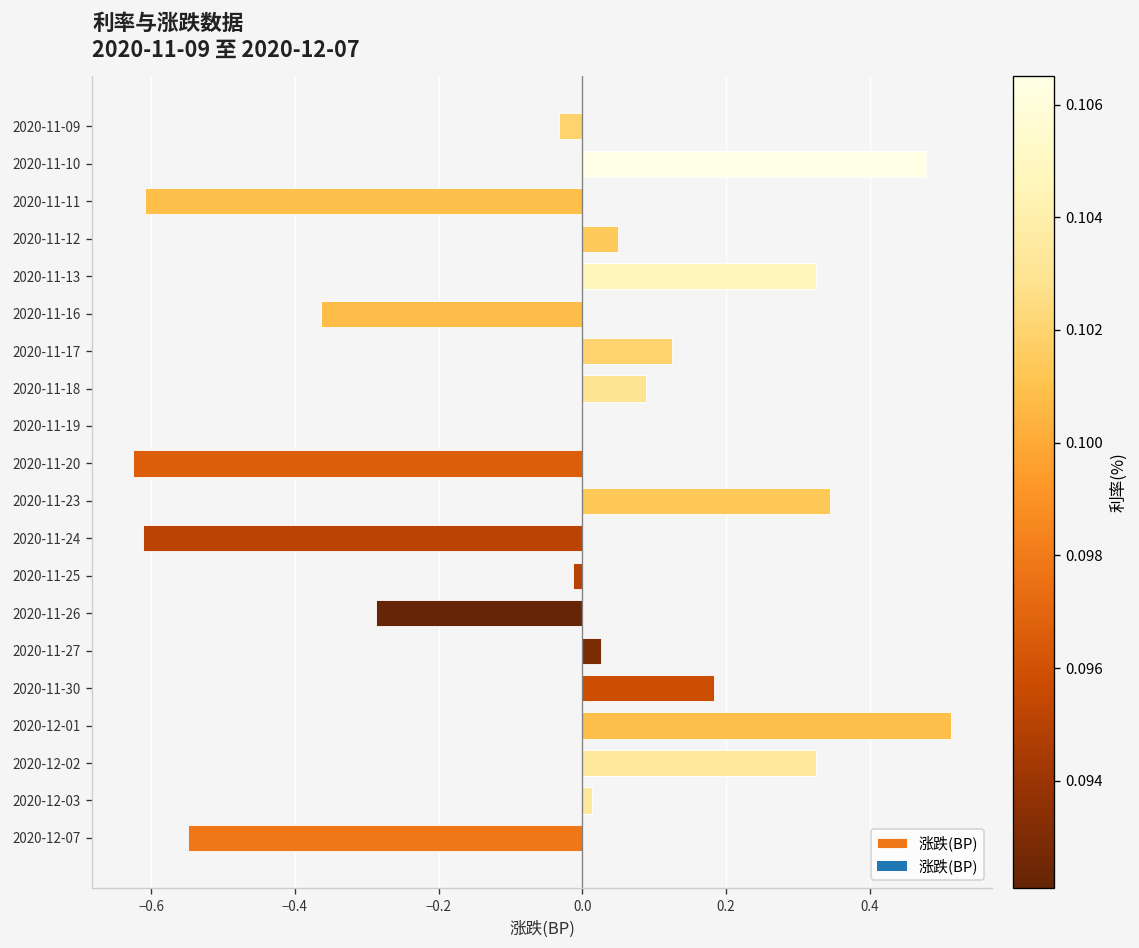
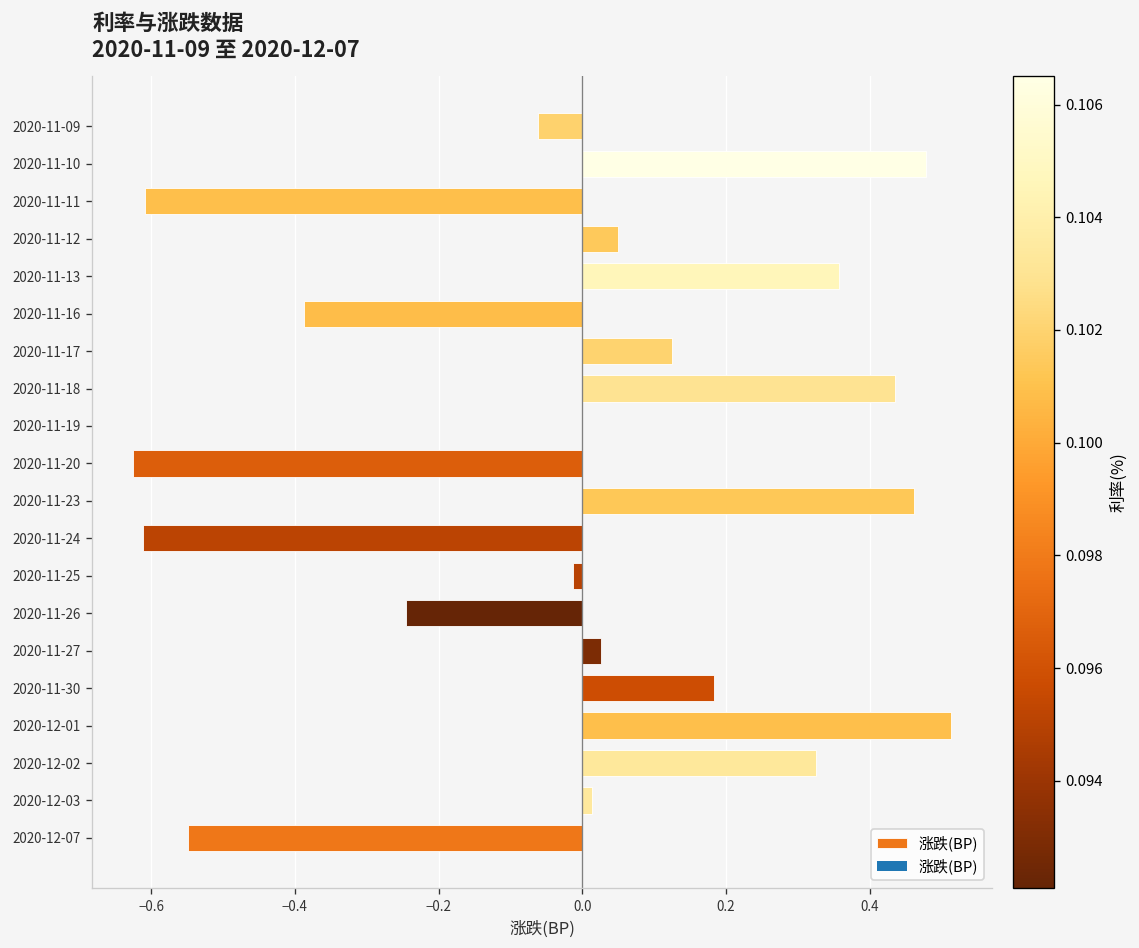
  {
-   "2020-11-09": -0.03,
+   "2020-11-09": -0.06,
    "2020-11-10": 0.48,
    "2020-11-11": -0.61,
    "2020-11-12": 0.05,
-   "2020-11-13": 0.33,
-   "2020-11-16": -0.36,
+   "2020-11-13": 0.36,
+   "2020-11-16": -0.39,
    "2020-11-17": 0.13,
-   "2020-11-18": 0.09,
+   "2020-11-18": 0.44,
    "2020-11-19": 0.00,
    "2020-11-20": -0.63,
-   "2020-11-23": 0.35,
+   "2020-11-23": 0.46,
    "2020-11-24": -0.61,
    "2020-11-25": -0.01,
-   "2020-11-26": -0.29,
+   "2020-11-26": -0.25,
    "2020-11-27": 0.03,
    "2020-11-30": 0.18,
    "2020-12-01": 0.51,
    "2020-12-02": 0.33,
    "2020-12-03": 0.01,
    "2020-12-07": -0.55
  }
